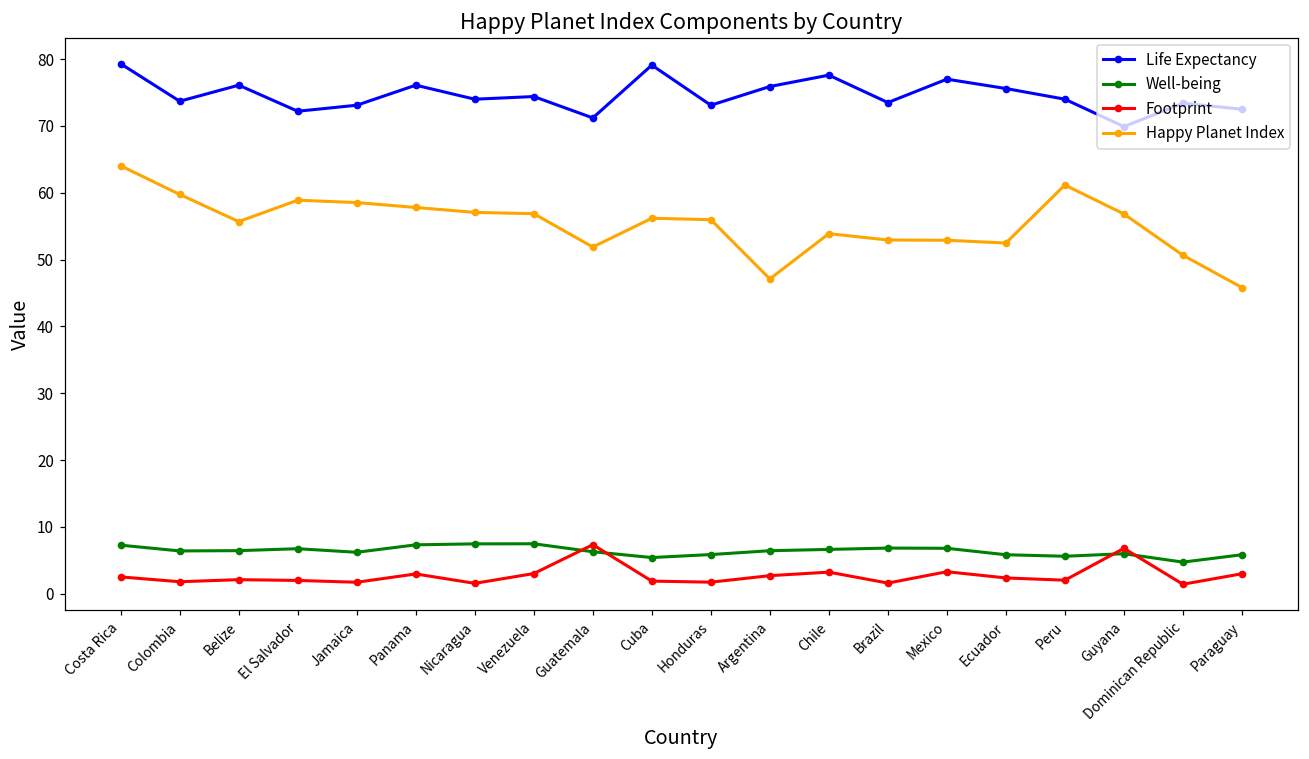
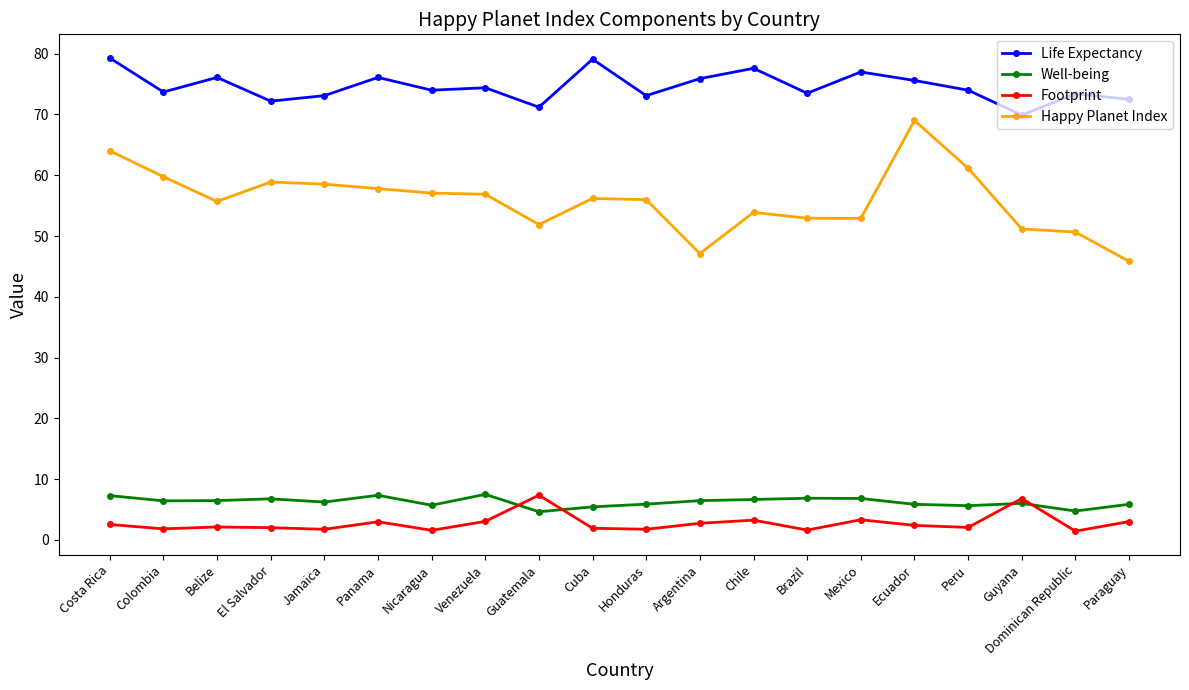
  {
    "Life Expectancy": {
      "Costa Rica": 79,
      "Colombia": 74,
      "Belize": 76,
      "El Salvador": 72,
      "Jamaica": 73,
      "Panama": 76,
      "Nicaragua": 74,
      "Venezuela": 74,
      "Guatemala": 71,
      "Cuba": 79,
      "Honduras": 73,
      "Argentina": 76,
      "Chile": 78,
      "Brazil": 74,
      "Mexico": 77,
      "Ecuador": 76,
      "Peru": 74
    },
    "Well-being": {
      "Costa Rica": 7,
      "Colombia": 6,
      "Belize": 6,
      "El Salvador": 7,
      "Jamaica": 6,
      "Panama": 7,
-     "Nicaragua": 7,
+     "Nicaragua": 6,
      "Venezuela": 7,
-     "Guatemala": 6,
+     "Guatemala": 5,
      "Cuba": 5,
      "Honduras": 6,
      "Argentina": 6,
      "Chile": 7,
      "Brazil": 7,
      "Mexico": 7,
      "Ecuador": 6,
      "Peru": 6,
      "Guyana": 6,
      "Dominican Republic": 5,
      "Paraguay": 6
    },
    "Footprint": {
      "Costa Rica": 3,
      "Colombia": 2,
      "Belize": 2,
      "El Salvador": 2,
      "Jamaica": 2,
      "Panama": 3,
      "Nicaragua": 2,
      "Venezuela": 3,
      "Guatemala": 7,
      "Cuba": 2,
      "Honduras": 2,
      "Argentina": 3,
      "Chile": 3,
      "Brazil": 2,
      "Mexico": 3,
      "Ecuador": 2,
      "Peru": 2,
      "Guyana": 7,
      "Dominican Republic": 1,
      "Paraguay": 3
    },
    "Happy Planet Index": {
      "Costa Rica": 64,
      "Colombia": 60,
      "Belize": 56,
      "El Salvador": 59,
      "Jamaica": 59,
      "Panama": 58,
      "Nicaragua": 57,
      "Venezuela": 57,
      "Guatemala": 52,
      "Cuba": 56,
      "Honduras": 56,
      "Argentina": 47,
      "Chile": 54,
      "Brazil": 53,
      "Mexico": 53,
-     "Ecuador": 52,
+     "Ecuador": 69,
      "Peru": 61,
-     "Guyana": 57,
+     "Guyana": 51,
      "Dominican Republic": 51,
      "Paraguay": 46
    }
  }
